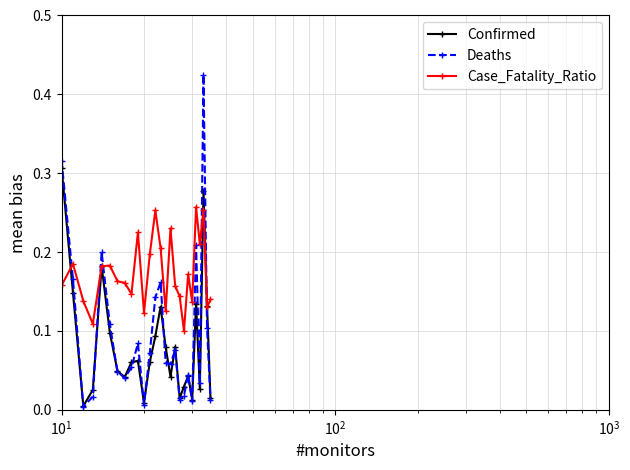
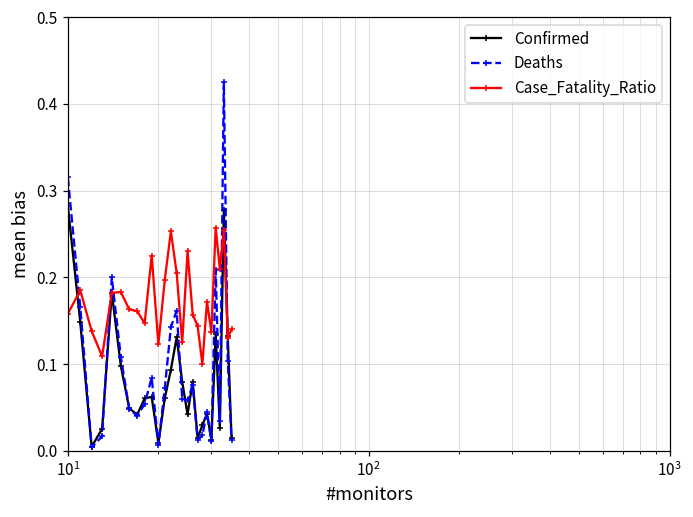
  {
    "Confirmed": {
-     "10^1": 0.31
+     "10^1": 0.28
    },
    "Deaths": {
      "10^1": 0.32
    },
    "Case_Fatality_Ratio": {
      "10^1": 0.16
    }
  }
